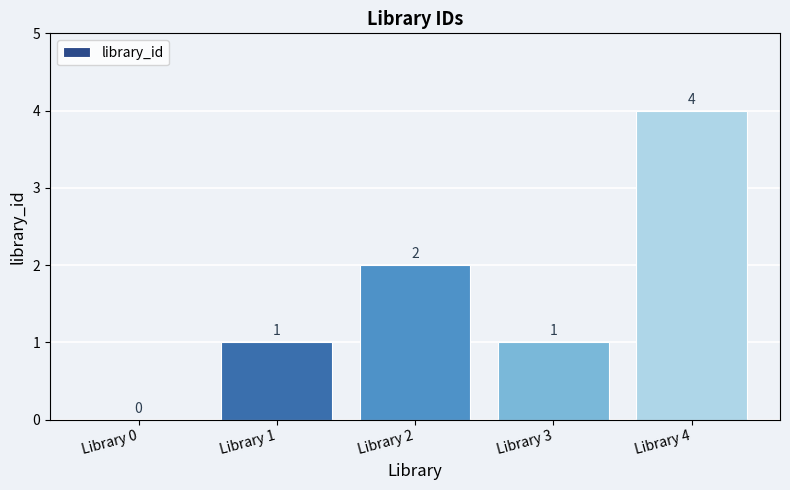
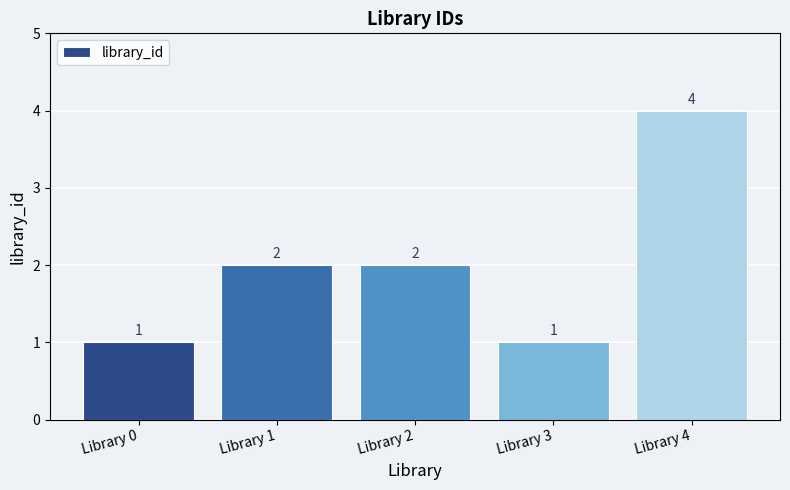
  {
-   "Library 0": 0,
-   "Library 1": 1,
+   "Library 0": 1,
+   "Library 1": 2,
    "Library 2": 2,
    "Library 3": 1,
    "Library 4": 4
  }
